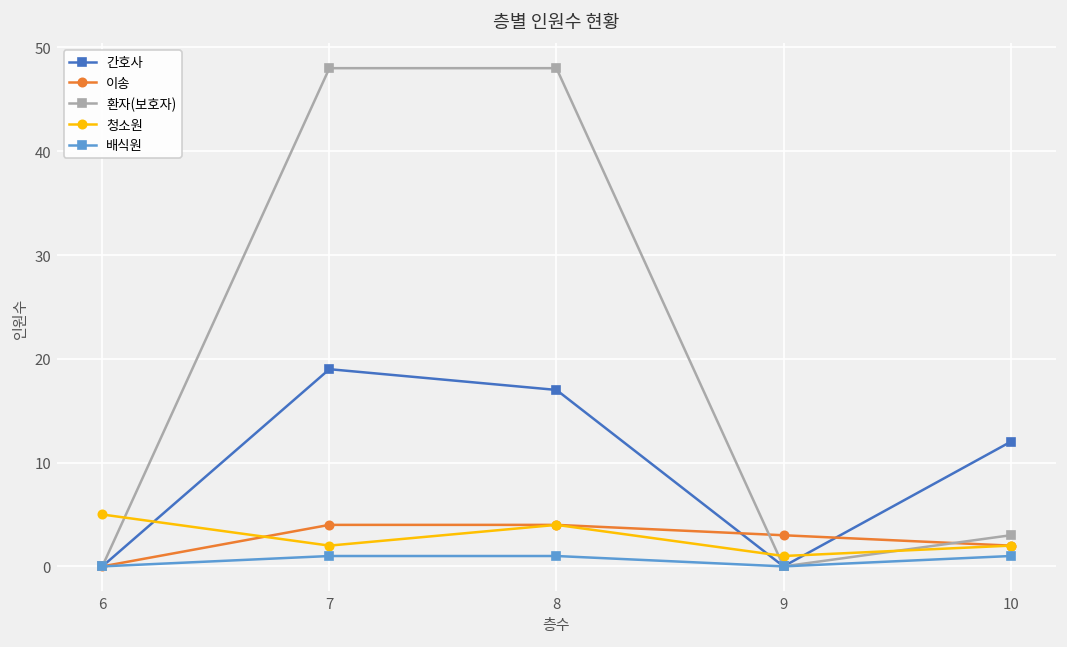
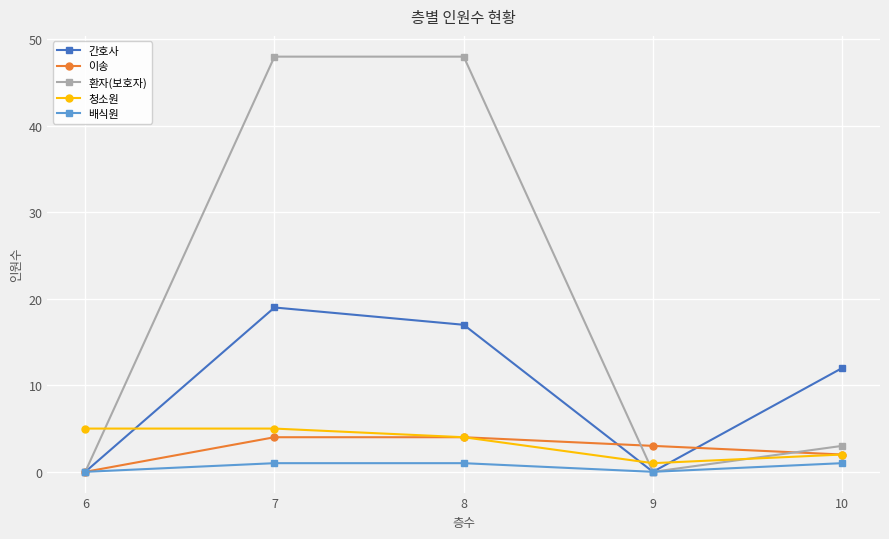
  {
    "이송": {
      "7": 4,
      "9": 3
    },
    "환자(보호자)": {
      "7": 48,
      "8": 48,
      "10": 3
    },
    "청소원": {
      "6": 5,
-     "7": 2,
+     "7": 5,
      "9": 1
    }
  }
